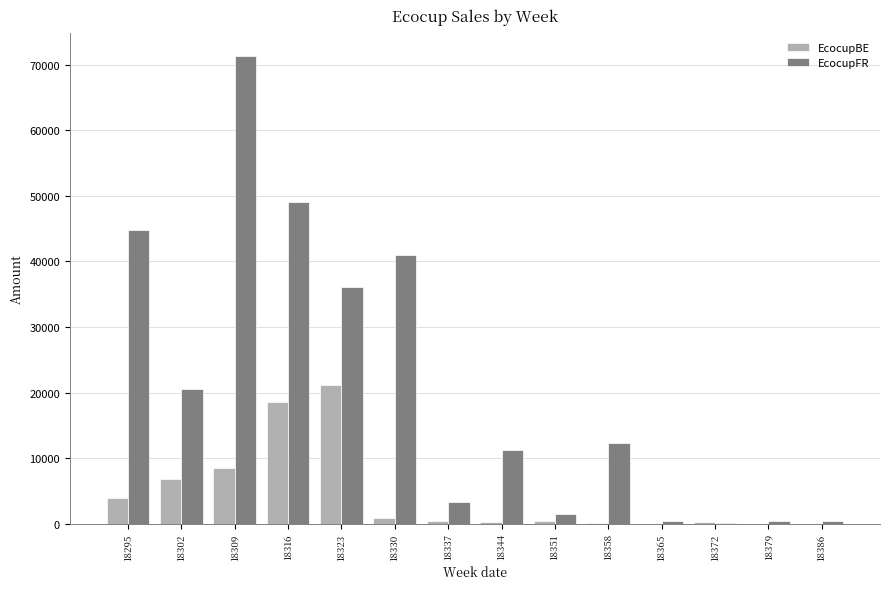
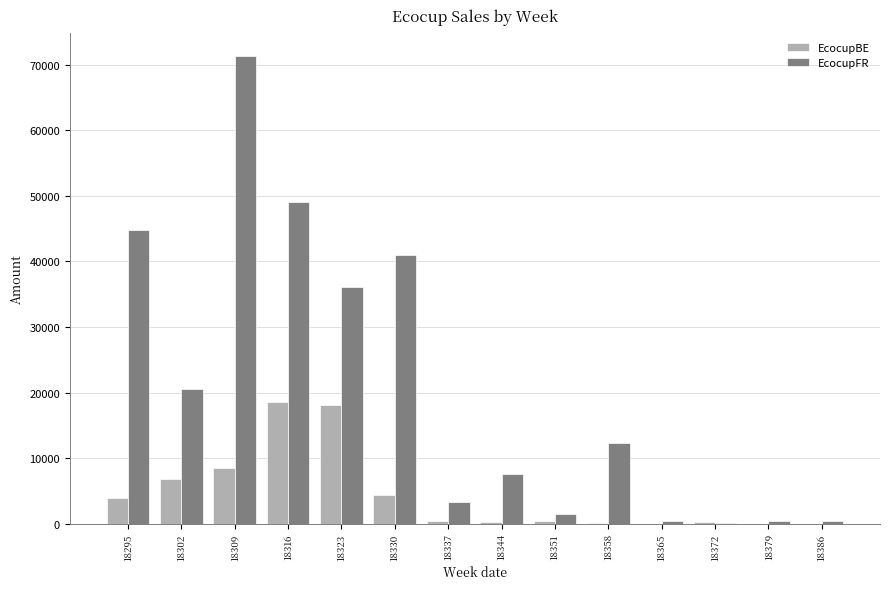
  {
    "EcocupBE": {
      "18295": 4000,
      "18302": 7000,
      "18309": 9000,
      "18316": 19000,
-     "18323": 21000,
-     "18330": 1000,
+     "18323": 18000,
+     "18330": 4000,
      "18365": 0,
      "18379": 0,
      "18386": 0
    },
    "EcocupFR": {
      "18295": 45000,
      "18302": 21000,
      "18309": 71000,
      "18316": 49000,
      "18323": 36000,
      "18330": 41000,
      "18337": 3000,
-     "18344": 11000,
+     "18344": 7000,
      "18351": 1000,
      "18358": 12000,
      "18365": 0,
      "18379": 0
    }
  }
